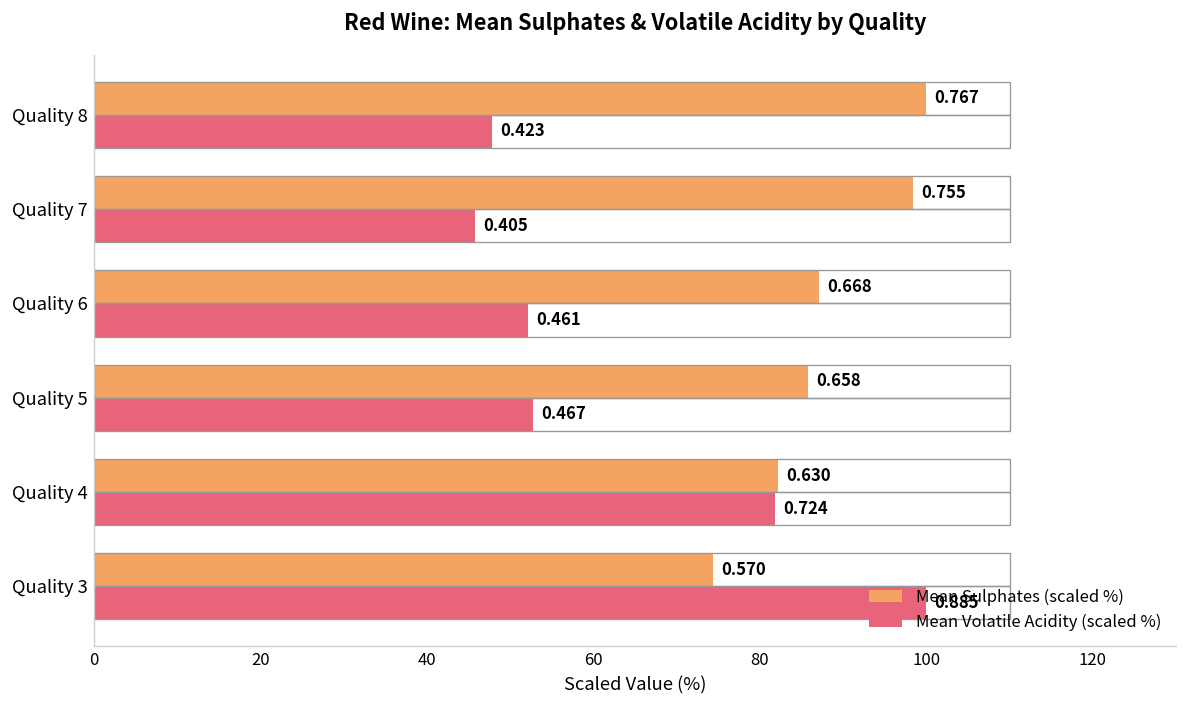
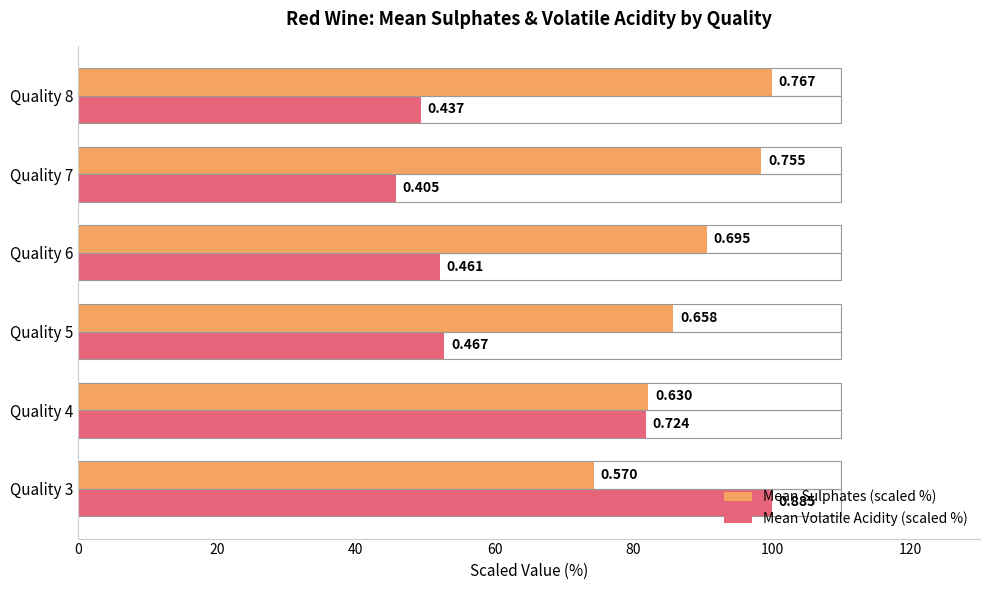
  {
    "Mean Sulphates (scaled %)": {
-     "Quality 6": 0.668
+     "Quality 6": 0.695
    },
    "Mean Volatile Acidity (scaled %)": {
-     "Quality 8": 0.423
+     "Quality 8": 0.437
    }
  }
